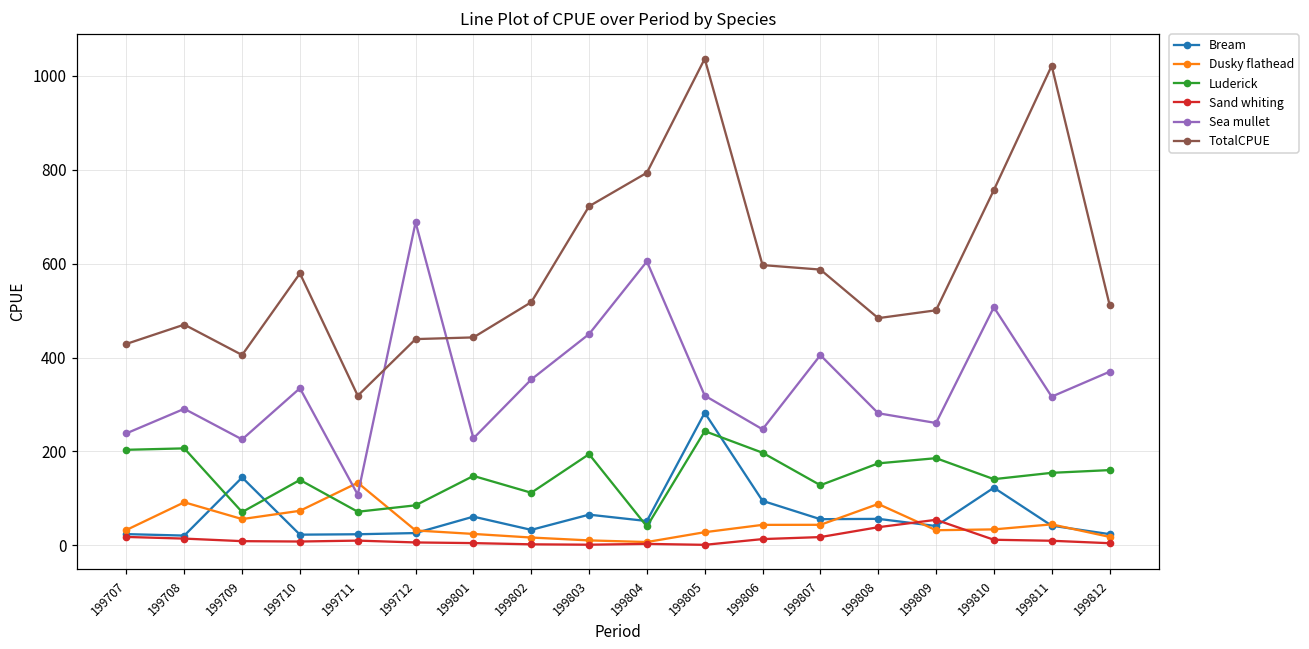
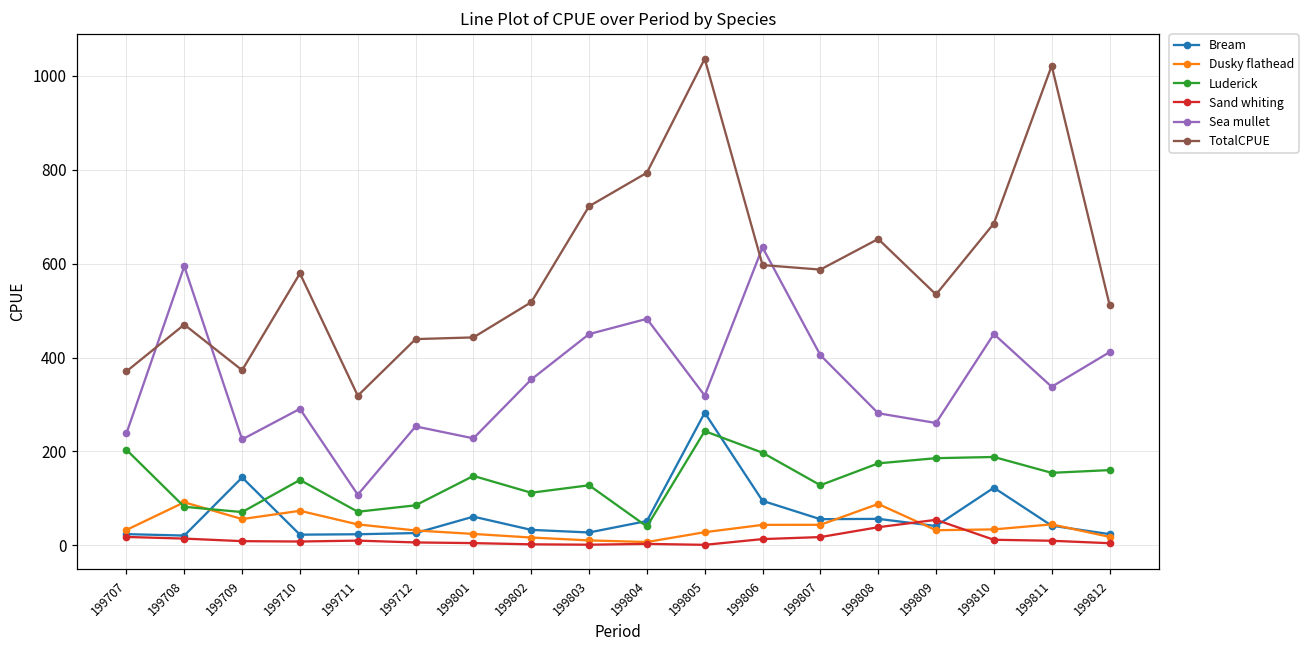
  {
    "Bream": {
      "199708": 20,
      "199709": 140,
      "199710": 20,
      "199711": 20,
      "199801": 60,
      "199802": 30,
-     "199803": 70,
+     "199803": 30,
      "199804": 50,
      "199805": 280,
      "199806": 90,
      "199807": 60,
      "199808": 60,
      "199809": 40,
      "199810": 120
    },
    "Dusky flathead": {
      "199707": 30,
      "199708": 90,
      "199709": 60,
      "199710": 70,
-     "199711": 130,
+     "199711": 40,
      "199801": 20,
      "199802": 20,
      "199803": 10,
      "199805": 30,
      "199806": 40,
      "199807": 40,
      "199808": 90,
      "199809": 30,
      "199810": 30
    },
    "Luderick": {
      "199707": 200,
-     "199708": 210,
+     "199708": 80,
      "199709": 70,
      "199710": 140,
      "199711": 70,
      "199712": 90,
      "199801": 150,
      "199802": 110,
-     "199803": 190,
+     "199803": 130,
      "199804": 40,
      "199805": 240,
      "199806": 200,
      "199807": 130,
      "199808": 170,
      "199809": 190,
-     "199810": 140,
+     "199810": 190,
      "199811": 150,
      "199812": 160
    },
    "Sand whiting": {
      "199708": 10,
      "199709": 10,
      "199710": 10,
      "199711": 10,
      "199712": 10,
      "199801": 0,
      "199802": 0,
      "199803": 0,
      "199805": 0,
      "199806": 10,
      "199807": 20,
      "199808": 40,
      "199809": 50,
      "199810": 10,
      "199811": 10,
      "199812": 0
    },
    "Sea mullet": {
      "199707": 240,
-     "199708": 290,
+     "199708": 590,
      "199709": 230,
-     "199710": 330,
+     "199710": 290,
      "199711": 110,
-     "199712": 690,
+     "199712": 250,
      "199801": 230,
      "199802": 350,
      "199803": 450,
-     "199804": 600,
+     "199804": 480,
      "199805": 320,
-     "199806": 250,
+     "199806": 630,
      "199807": 410,
      "199808": 280,
      "199809": 260,
-     "199810": 510,
-     "199811": 320,
-     "199812": 370
+     "199810": 450,
+     "199811": 340,
+     "199812": 410
    },
    "TotalCPUE": {
-     "199707": 430,
+     "199707": 370,
      "199708": 470,
-     "199709": 410,
+     "199709": 370,
      "199710": 580,
      "199711": 320,
      "199712": 440,
      "199801": 440,
      "199802": 520,
      "199803": 720,
      "199804": 790,
      "199805": 1040,
      "199806": 600,
      "199807": 590,
-     "199808": 480,
-     "199809": 500,
-     "199810": 760,
+     "199808": 650,
+     "199809": 530,
+     "199810": 690,
      "199811": 1020,
      "199812": 510
    }
  }
